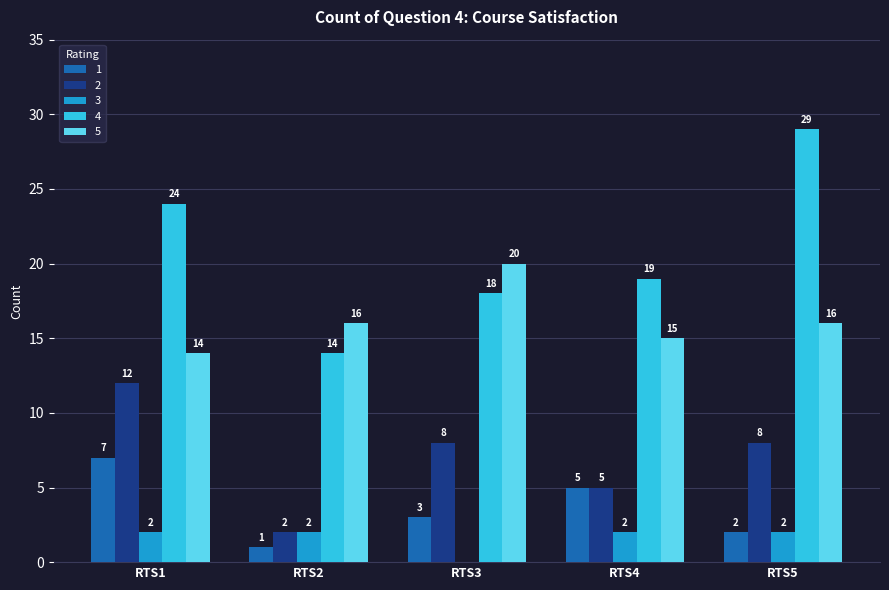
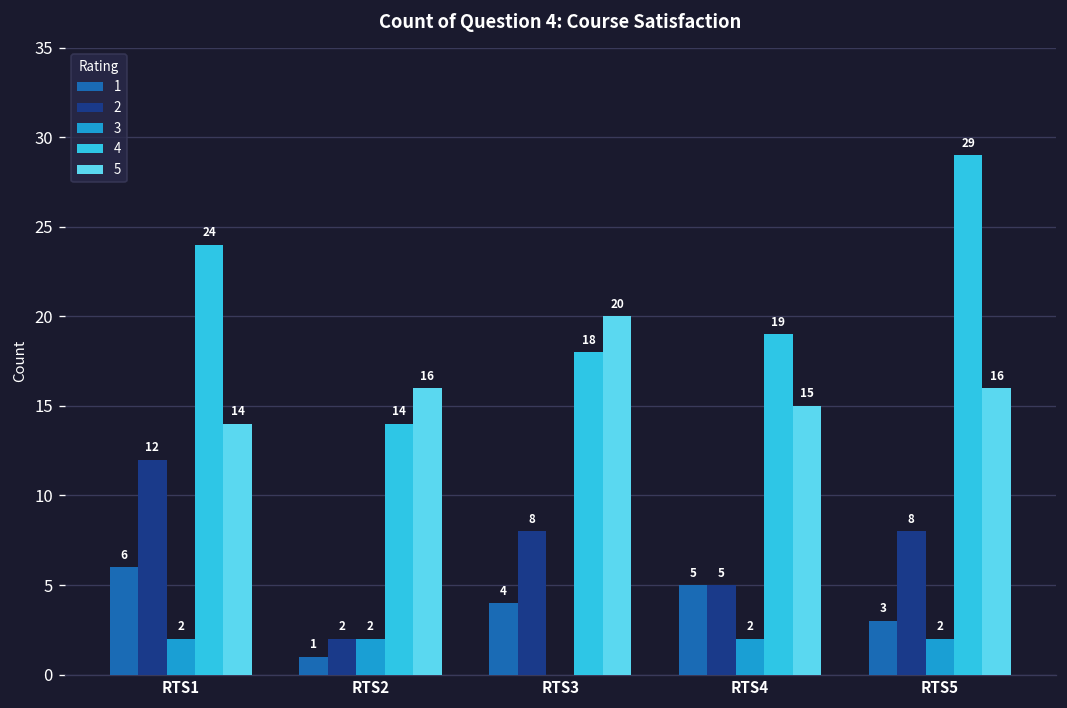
  {
    "1": {
-     "RTS1": 7,
+     "RTS1": 6,
      "RTS2": 1,
-     "RTS3": 3,
+     "RTS3": 4,
      "RTS4": 5,
-     "RTS5": 2
+     "RTS5": 3
    },
    "2": {
      "RTS1": 12,
      "RTS2": 2,
      "RTS3": 8,
      "RTS4": 5,
      "RTS5": 8
    }
  }
